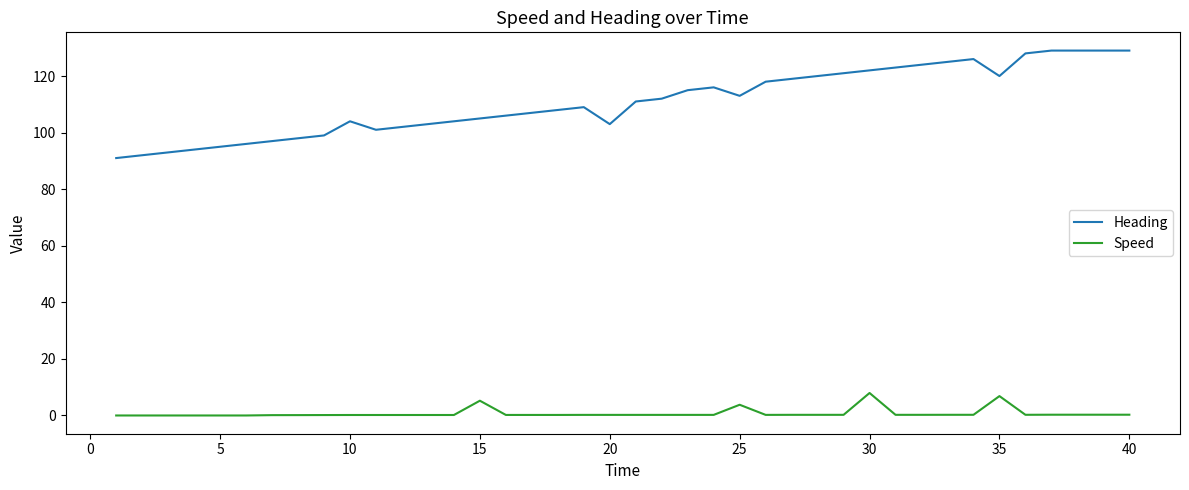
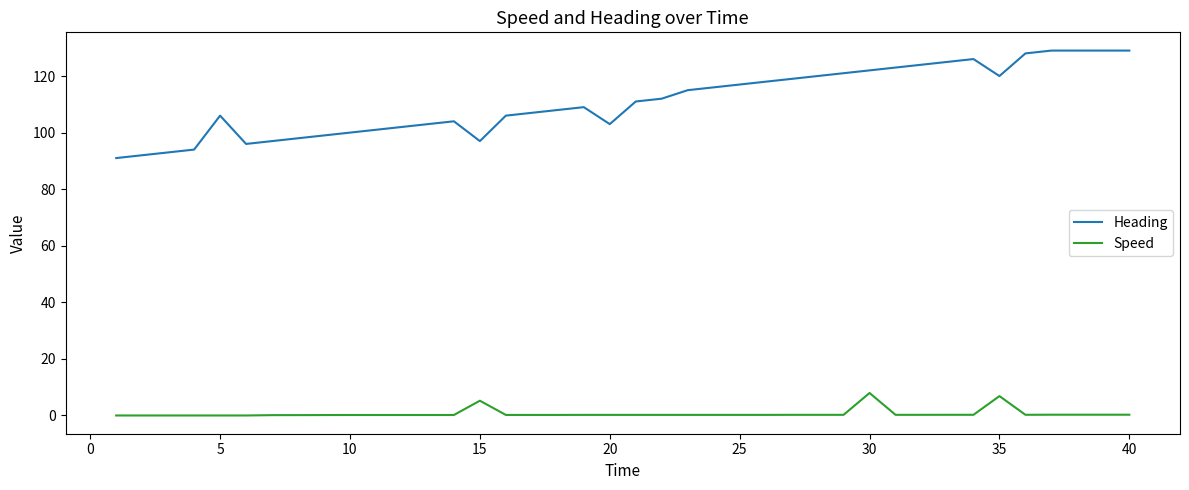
  {
    "Heading": {
-     "5": 95,
-     "10": 104,
-     "15": 105,
+     "5": 106,
+     "10": 100,
+     "15": 97,
      "20": 103,
-     "25": 113,
+     "25": 117,
      "30": 122,
      "35": 120,
      "40": 129
    },
    "Speed": {
      "5": 0,
      "10": 0,
      "15": 5,
      "20": 0,
-     "25": 4,
+     "25": 0,
      "30": 8,
      "35": 7,
      "40": 0
    }
  }
